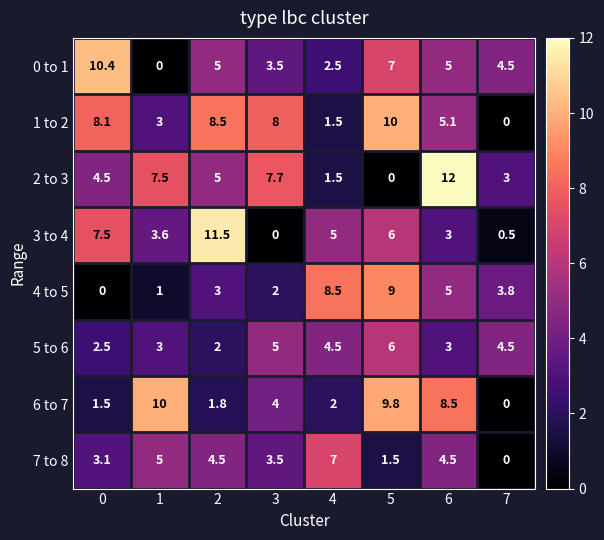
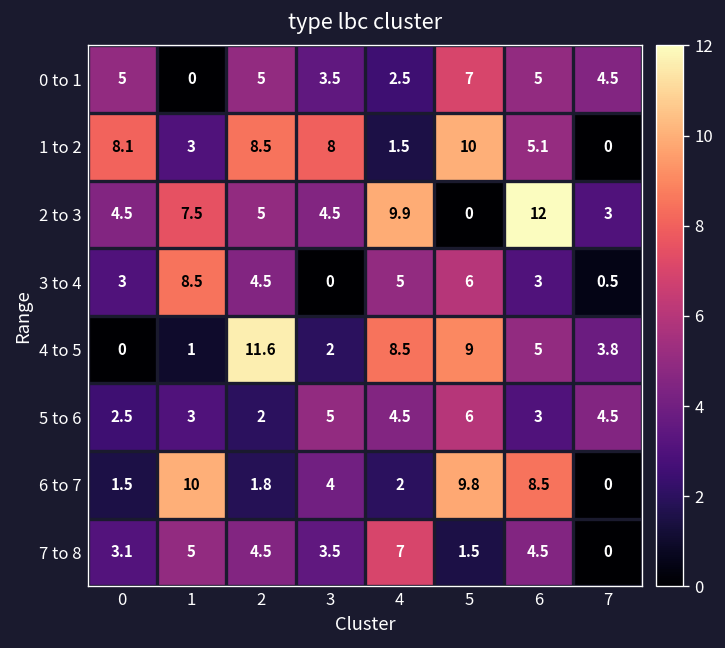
  {
    "0 to 1": {
-     "0": 10.4,
+     "0": 5,
      "1": 0,
      "2": 5,
      "3": 3.5,
      "4": 2.5,
      "5": 7,
      "6": 5,
      "7": 4.5
    },
    "1 to 2": {
      "0": 8.1,
      "1": 3,
      "2": 8.5,
      "3": 8,
      "4": 1.5,
      "5": 10,
      "6": 5.1,
      "7": 0
    },
    "2 to 3": {
      "0": 4.5,
      "1": 7.5,
      "2": 5,
-     "3": 7.7,
-     "4": 1.5,
+     "3": 4.5,
+     "4": 9.9,
      "5": 0,
      "6": 12,
      "7": 3
    },
    "3 to 4": {
-     "0": 7.5,
-     "1": 3.6,
-     "2": 11.5,
+     "0": 3,
+     "1": 8.5,
+     "2": 4.5,
      "3": 0,
      "4": 5,
      "5": 6,
      "6": 3,
      "7": 0.5
    },
    "4 to 5": {
      "0": 0,
      "1": 1,
-     "2": 3,
+     "2": 11.6,
      "3": 2,
      "4": 8.5,
      "5": 9,
      "6": 5,
      "7": 3.8
    },
    "5 to 6": {
      "0": 2.5,
      "1": 3,
      "2": 2,
      "3": 5,
      "4": 4.5,
      "5": 6,
      "6": 3,
      "7": 4.5
    },
    "6 to 7": {
      "0": 1.5,
      "1": 10,
      "2": 1.8,
      "3": 4,
      "4": 2,
      "5": 9.8,
      "6": 8.5,
      "7": 0
    },
    "7 to 8": {
      "0": 3.1,
      "1": 5,
      "2": 4.5,
      "3": 3.5,
      "4": 7,
      "5": 1.5,
      "6": 4.5,
      "7": 0
    }
  }
